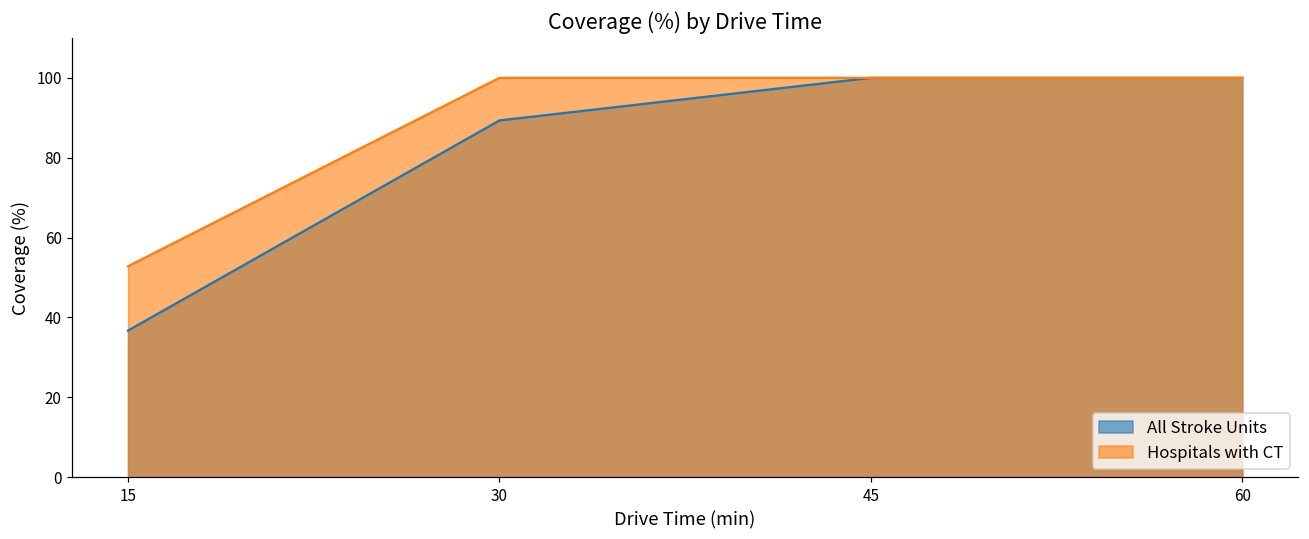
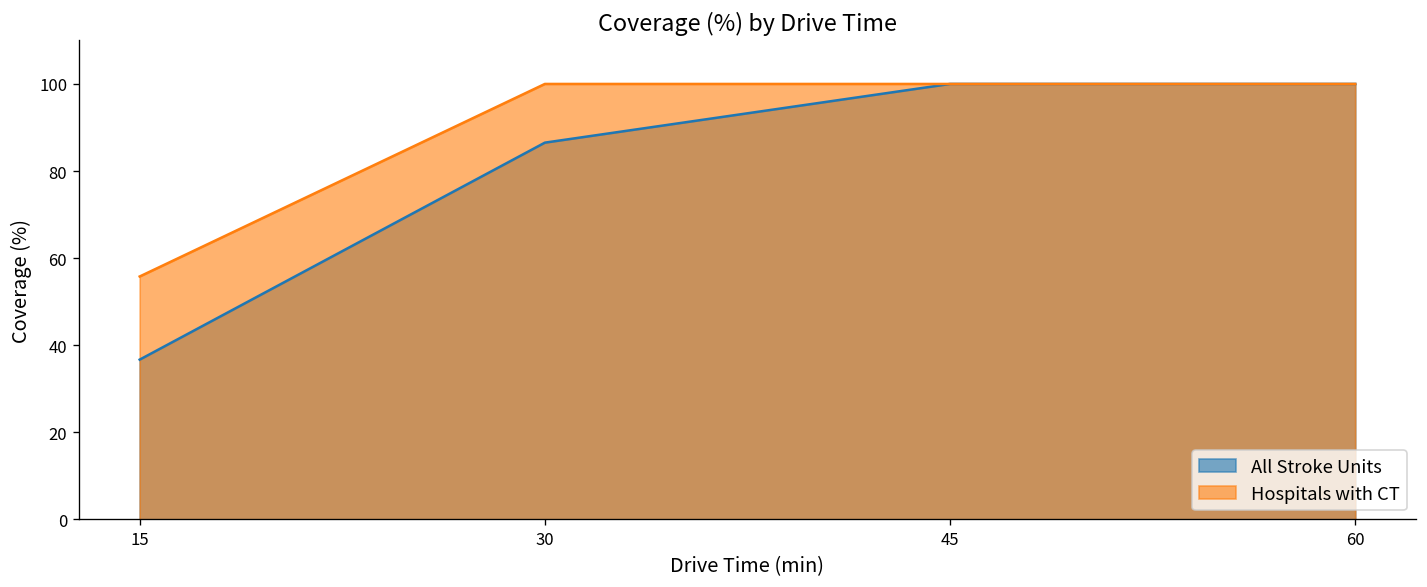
  {
    "All Stroke Units": {
      "15": 37,
-     "30": 89
+     "30": 87
    },
    "Hospitals with CT": {
-     "15": 53,
+     "15": 56,
      "30": 100
    }
  }
